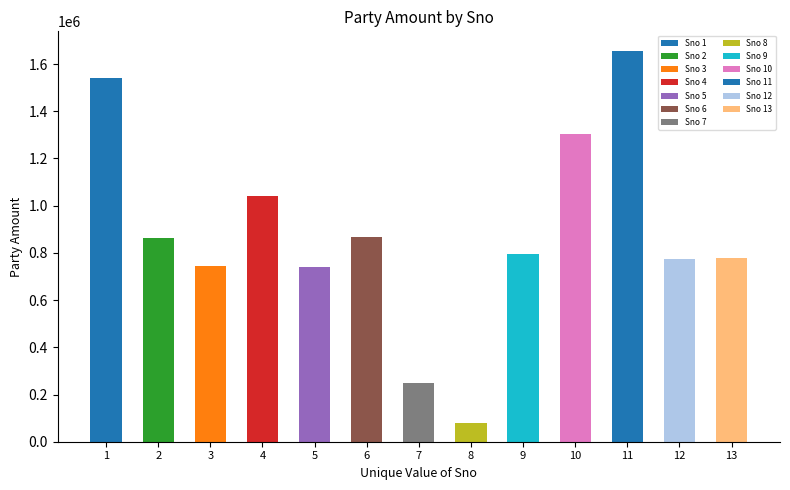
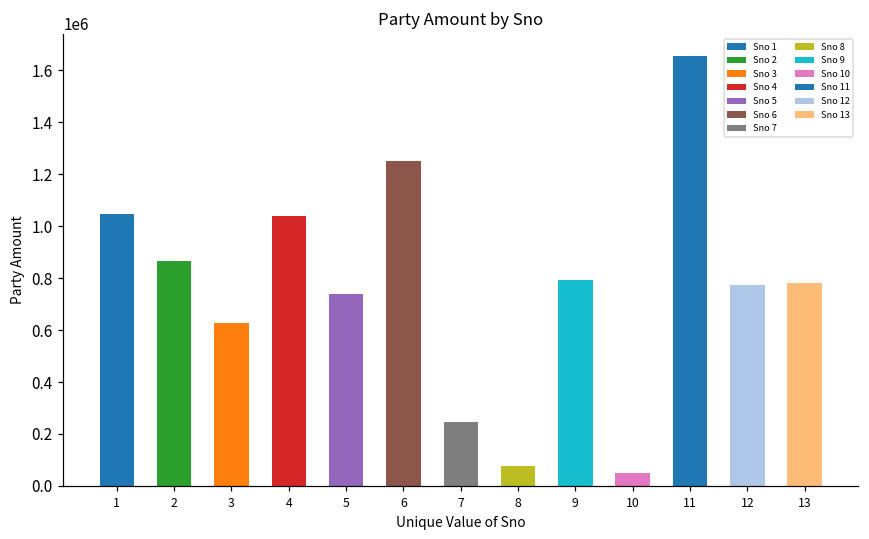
  {
-   "1": 1540000,
+   "1": 1050000,
    "2": 870000,
-   "3": 750000,
+   "3": 630000,
    "4": 1040000,
    "5": 740000,
-   "6": 870000,
+   "6": 1250000,
    "7": 250000,
    "8": 80000,
    "9": 790000,
-   "10": 1300000,
+   "10": 50000,
    "11": 1660000,
    "12": 770000,
    "13": 780000
  }
